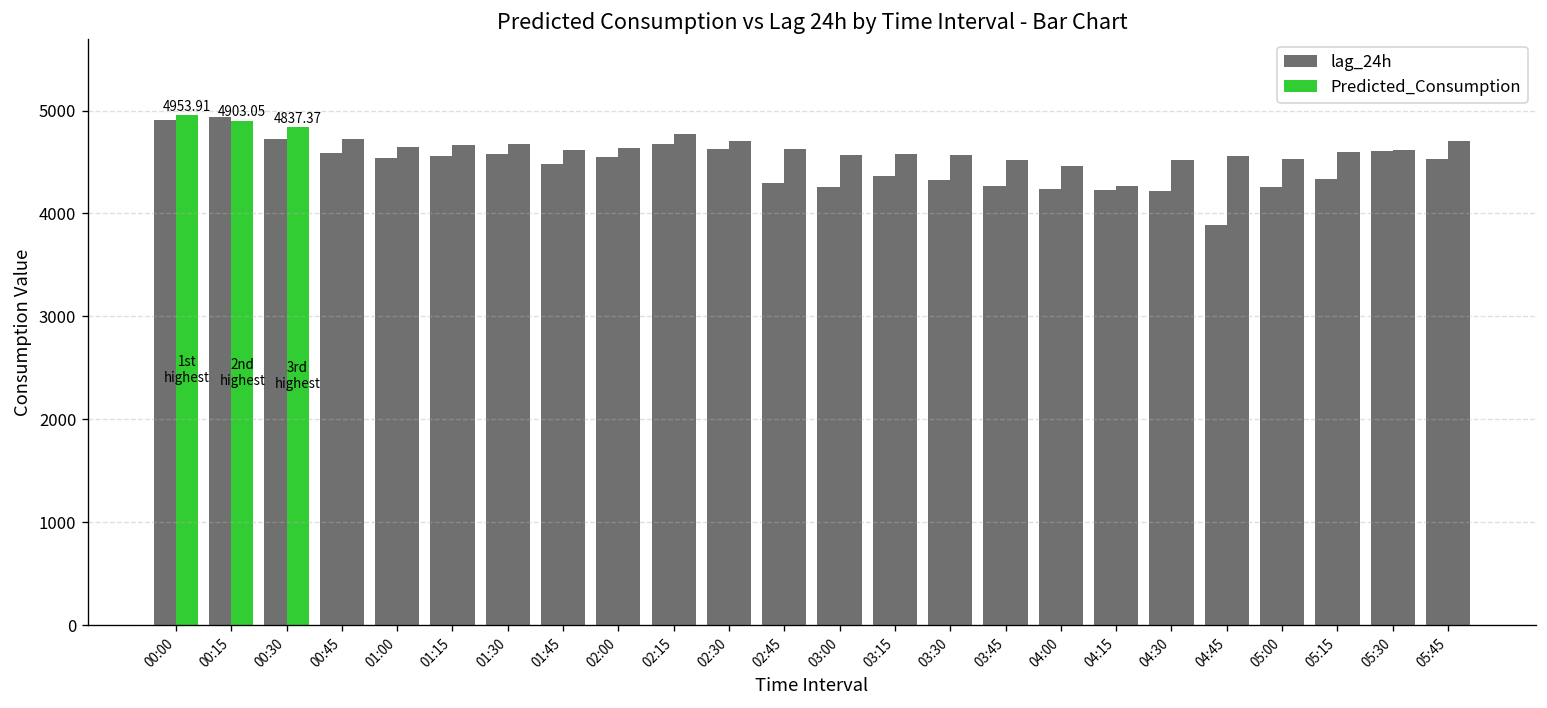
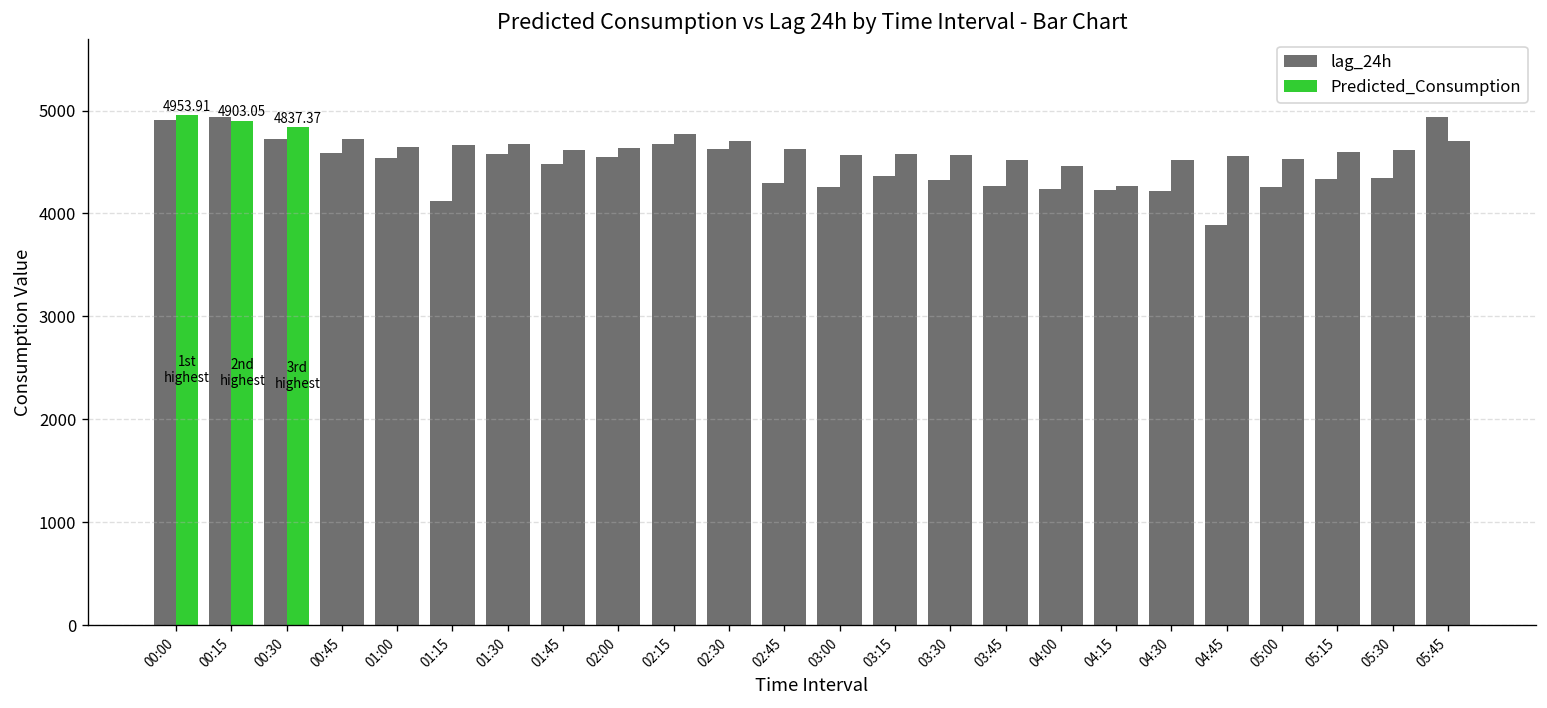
  {
    "lag_24h": {
      "00:00": 4900,
      "00:30": 4700,
      "00:45": 4600,
      "01:00": 4500,
-     "01:15": 4600,
+     "01:15": 4100,
      "01:30": 4600,
      "01:45": 4500,
      "02:00": 4500,
      "02:15": 4700,
      "02:30": 4600,
      "02:45": 4300,
      "03:00": 4300,
      "03:15": 4400,
      "03:30": 4300,
      "03:45": 4300,
      "04:00": 4200,
      "04:15": 4200,
      "04:30": 4200,
      "04:45": 3900,
      "05:00": 4300,
      "05:15": 4300,
-     "05:30": 4600,
-     "05:45": 4500
+     "05:30": 4300,
+     "05:45": 4900
    },
    "Predicted_Consumption": {
      "00:00": 4953.91,
      "00:15": 4903.05,
      "00:30": 4837.37
    }
  }
